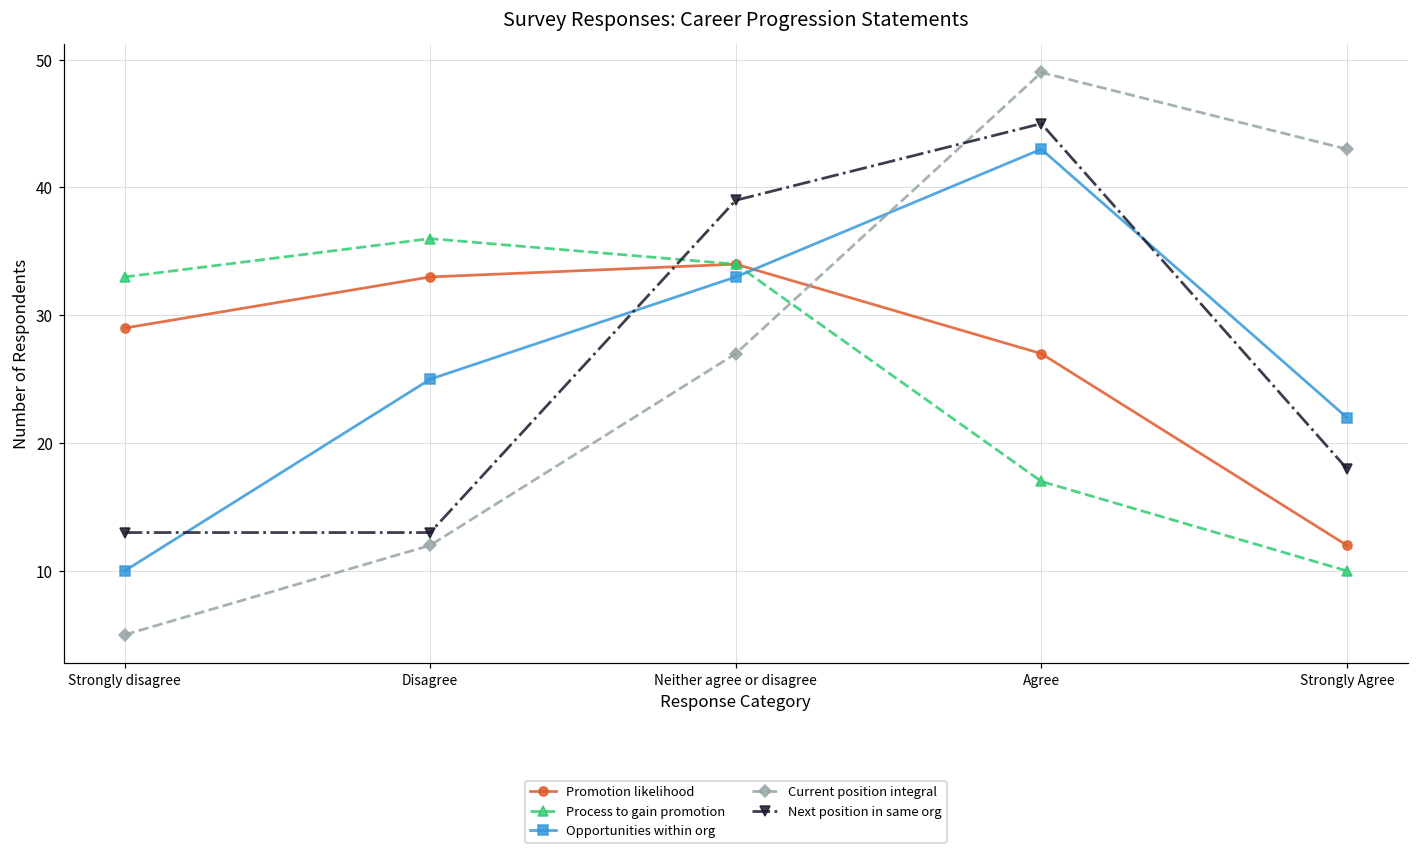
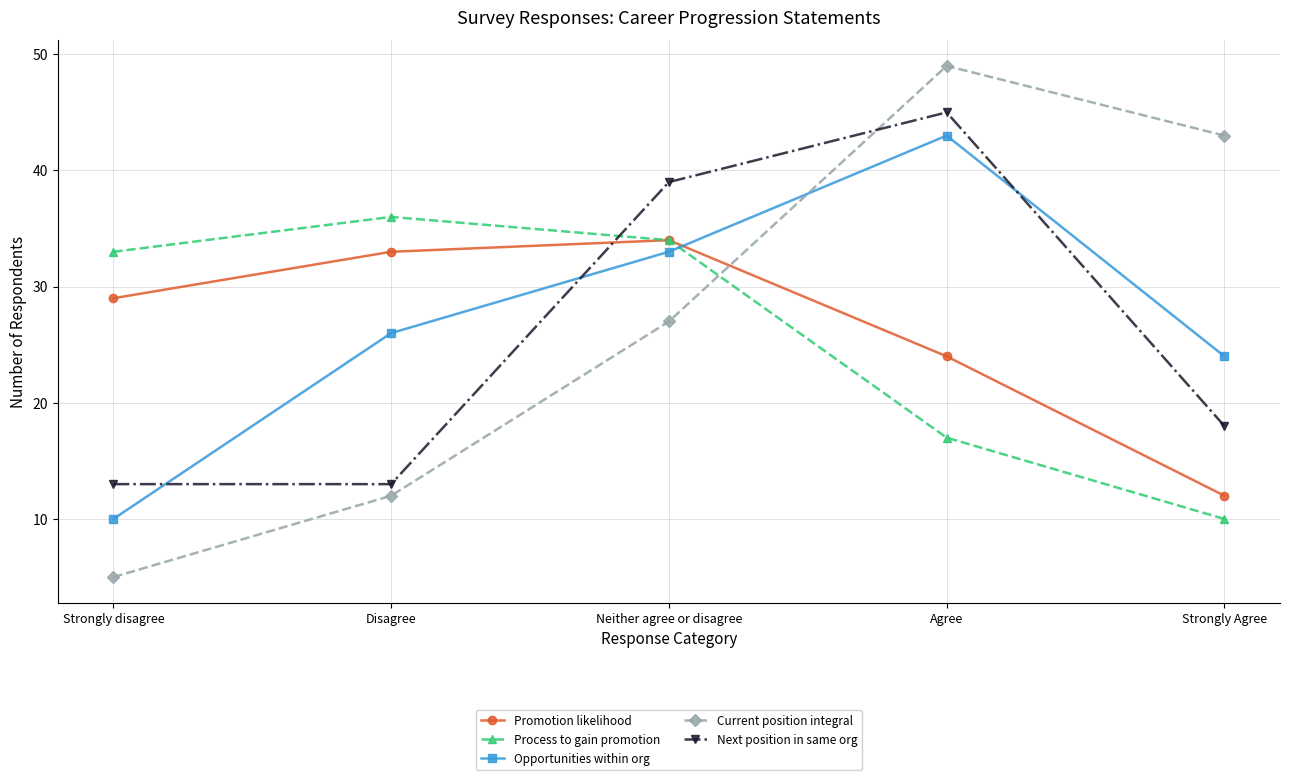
  {
    "Promotion likelihood": {
      "Strongly disagree": 29,
      "Disagree": 33,
-     "Agree": 27,
+     "Agree": 24,
      "Strongly Agree": 12
    },
    "Process to gain promotion": {
      "Strongly disagree": 33,
      "Disagree": 36,
      "Agree": 17,
      "Strongly Agree": 10
    },
    "Opportunities within org": {
      "Strongly disagree": 10,
-     "Disagree": 25,
+     "Disagree": 26,
      "Neither agree or disagree": 33,
      "Agree": 43,
-     "Strongly Agree": 22
+     "Strongly Agree": 24
    },
    "Current position integral": {
      "Strongly disagree": 5,
      "Disagree": 12,
      "Neither agree or disagree": 27,
      "Agree": 49,
      "Strongly Agree": 43
    },
    "Next position in same org": {
      "Strongly disagree": 13,
      "Disagree": 13,
      "Neither agree or disagree": 39,
      "Agree": 45,
      "Strongly Agree": 18
    }
  }
